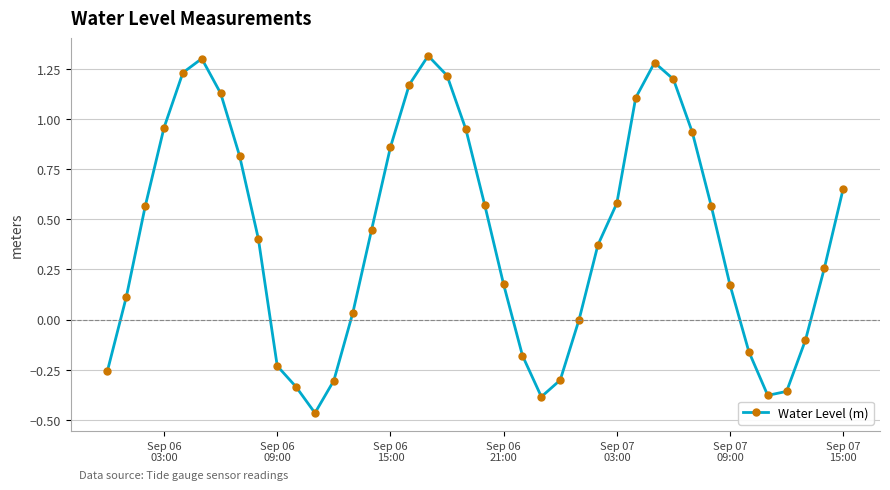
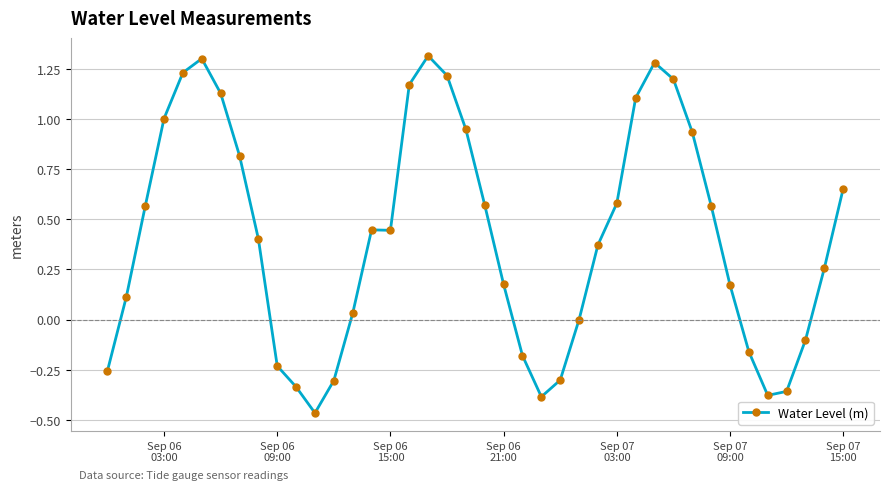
  {
-   "Sep 06 03:00": 0.96,
+   "Sep 06 03:00": 1.00,
    "Sep 06 09:00": -0.23,
-   "Sep 06 15:00": 0.86,
+   "Sep 06 15:00": 0.44,
    "Sep 06 21:00": 0.17,
    "Sep 07 03:00": 0.58,
    "Sep 07 09:00": 0.17,
    "Sep 07 15:00": 0.65
  }
